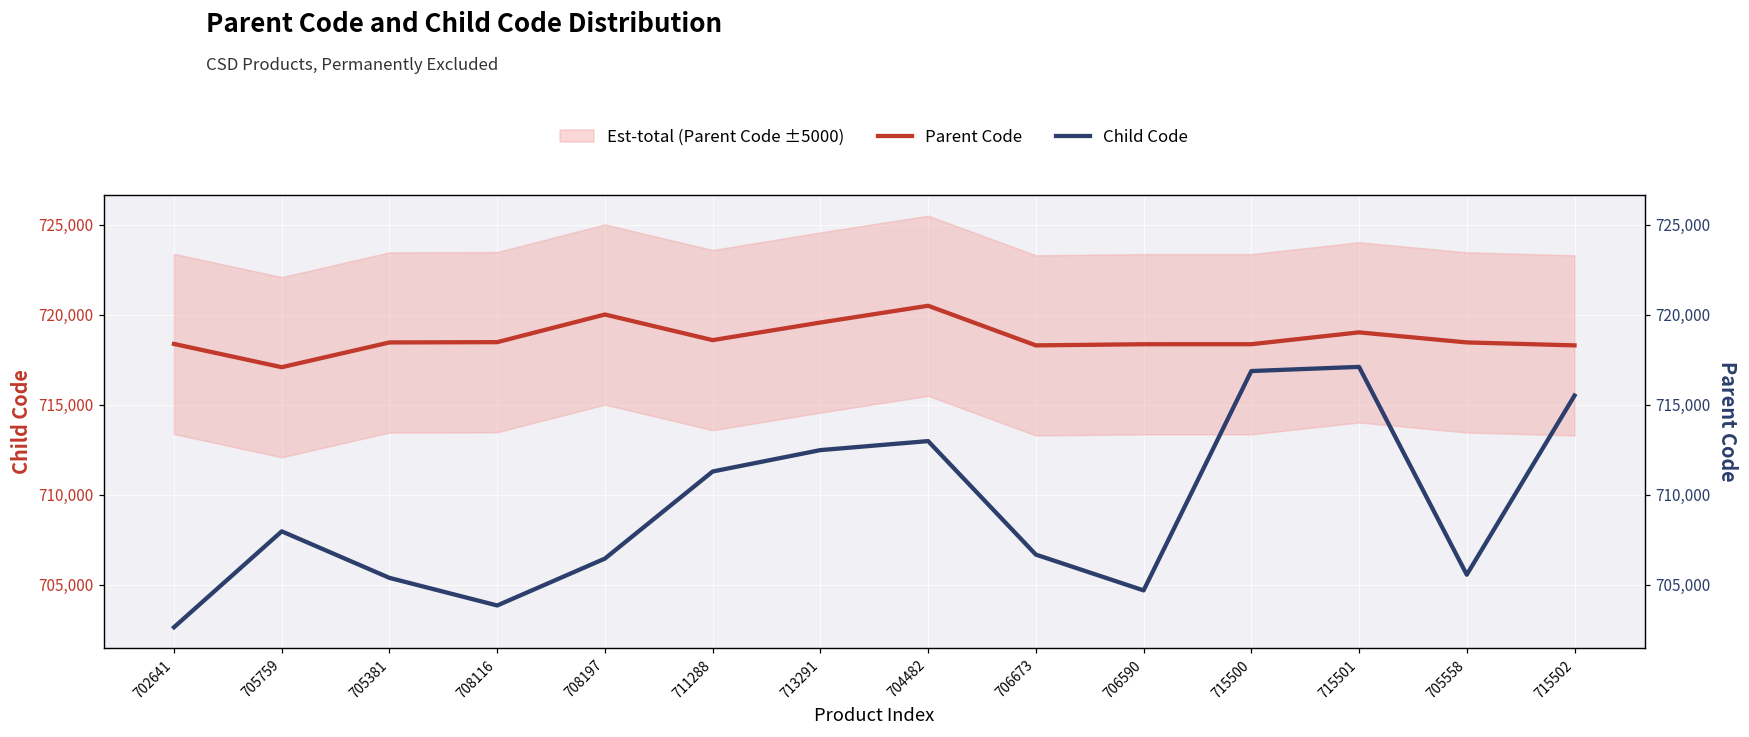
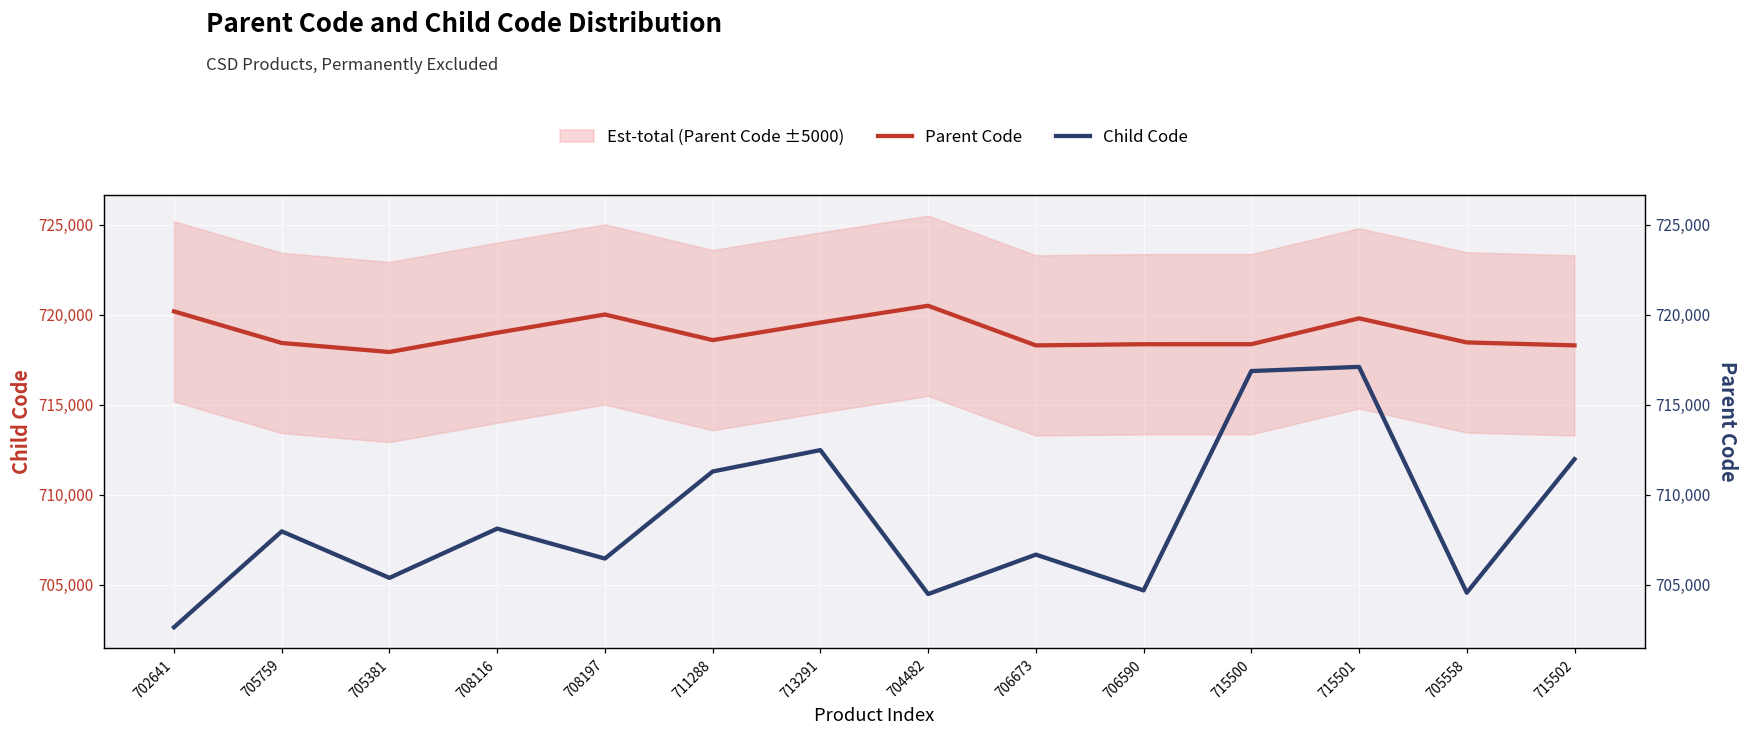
  {
    "Parent Code": {
-     "702641": "718,400",
-     "705759": "717,100",
-     "705381": "718,500",
-     "708116": "718,500",
+     "702641": "720,200",
+     "705759": "718,400",
+     "705381": "717,900",
+     "708116": "719,000",
      "708197": "720,000",
      "711288": "718,600",
      "713291": "719,600",
      "704482": "720,500",
      "706673": "718,300",
      "706590": "718,400",
      "715500": "718,400",
-     "715501": "719,000",
+     "715501": "719,800",
      "705558": "718,500",
      "715502": "718,300"
    },
    "Child Code": {
      "702641": "702,600",
      "705759": "708,000",
      "705381": "705,400",
-     "708116": "703,800",
+     "708116": "708,100",
      "708197": "706,500",
      "711288": "711,300",
      "713291": "712,500",
-     "704482": "713,000",
+     "704482": "704,500",
      "706673": "706,700",
      "706590": "704,700",
      "715500": "716,900",
      "715501": "717,100",
-     "705558": "705,600",
-     "715502": "715,500"
+     "705558": "704,600",
+     "715502": "712,000"
    }
  }
